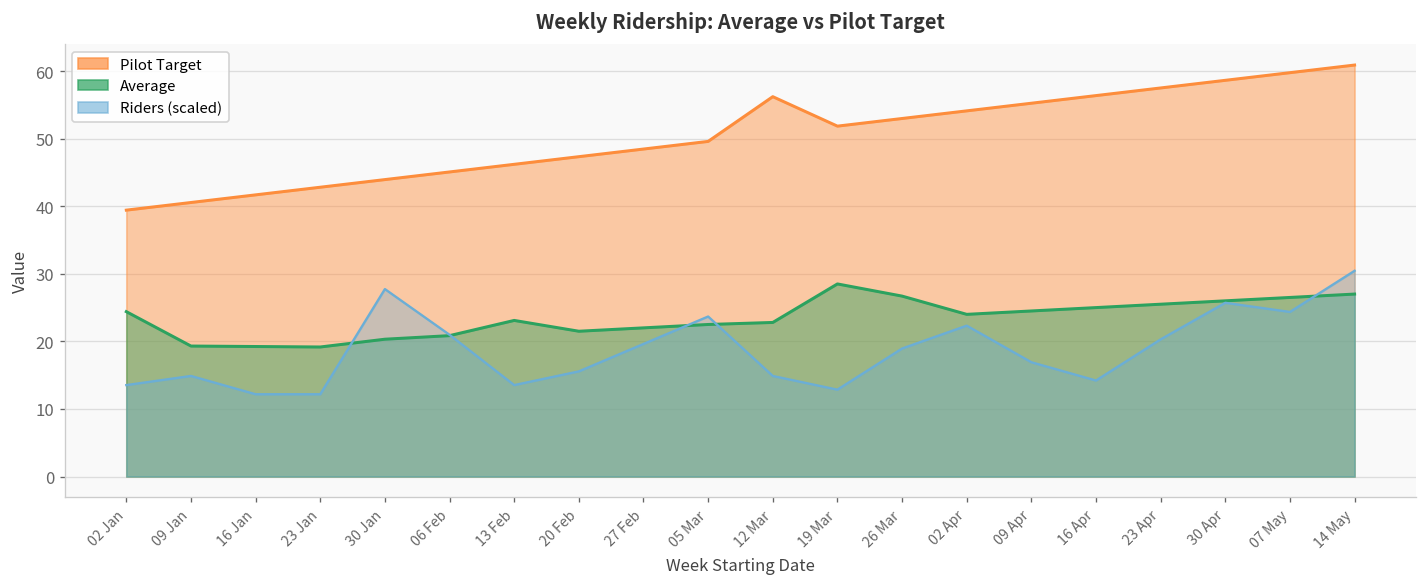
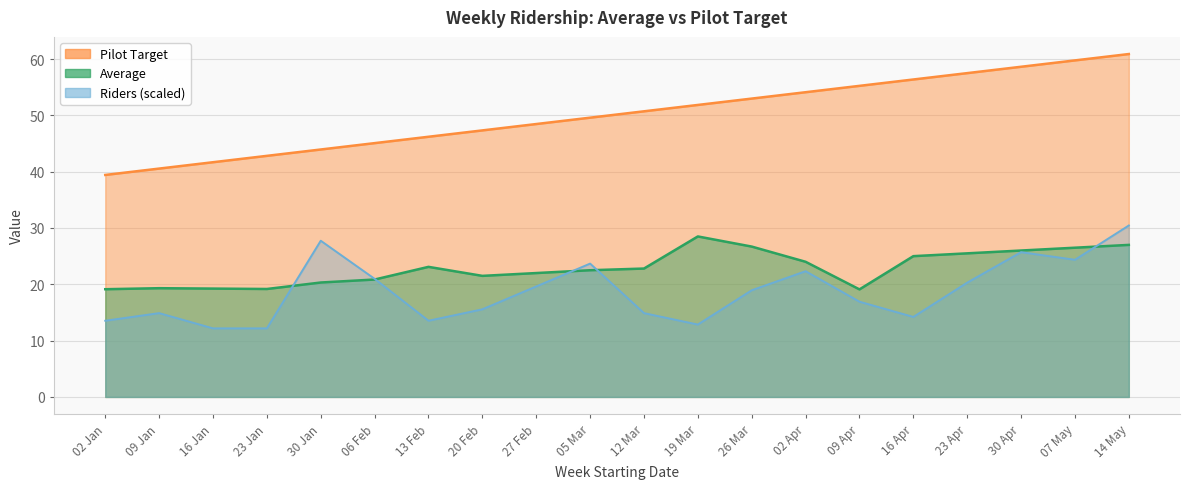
  {
    "Pilot Target": {
      "02 Jan": 39,
      "09 Jan": 41,
      "16 Jan": 42,
      "23 Jan": 43,
      "30 Jan": 44,
      "06 Feb": 45,
      "13 Feb": 46,
      "20 Feb": 47,
      "27 Feb": 48,
      "05 Mar": 50,
-     "12 Mar": 56,
+     "12 Mar": 51,
      "19 Mar": 52,
      "26 Mar": 53,
      "02 Apr": 54,
      "09 Apr": 55,
      "16 Apr": 56,
      "23 Apr": 58,
      "30 Apr": 59,
      "07 May": 60,
      "14 May": 61
    },
    "Average": {
-     "02 Jan": 24,
+     "02 Jan": 19,
      "09 Jan": 19,
      "16 Jan": 19,
      "23 Jan": 19,
      "30 Jan": 20,
      "13 Feb": 23,
      "20 Feb": 22,
      "27 Feb": 22,
      "05 Mar": 23,
      "12 Mar": 23,
      "19 Mar": 29,
      "26 Mar": 27,
      "02 Apr": 24,
-     "09 Apr": 25,
+     "09 Apr": 19,
      "16 Apr": 25,
      "23 Apr": 26,
      "07 May": 27,
      "14 May": 27
    },
    "Riders (scaled)": {
      "02 Jan": 14,
      "09 Jan": 15,
      "16 Jan": 12,
      "23 Jan": 12,
      "30 Jan": 28,
      "13 Feb": 14,
      "20 Feb": 16,
      "27 Feb": 20,
      "05 Mar": 24,
      "12 Mar": 15,
      "19 Mar": 13,
      "26 Mar": 19,
      "02 Apr": 22,
      "09 Apr": 17,
      "16 Apr": 14,
      "23 Apr": 20,
      "07 May": 24,
      "14 May": 30
    }
  }
